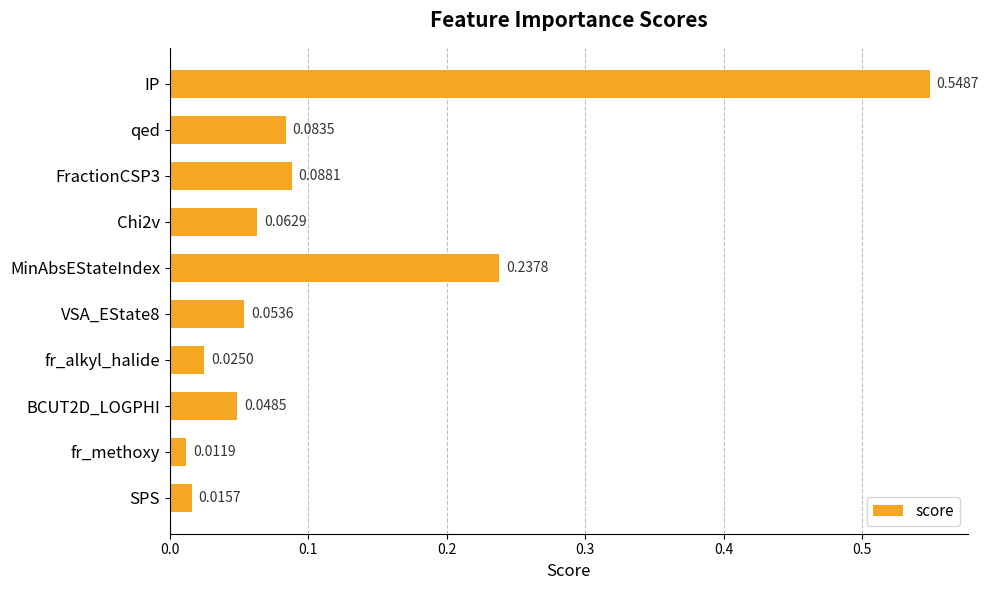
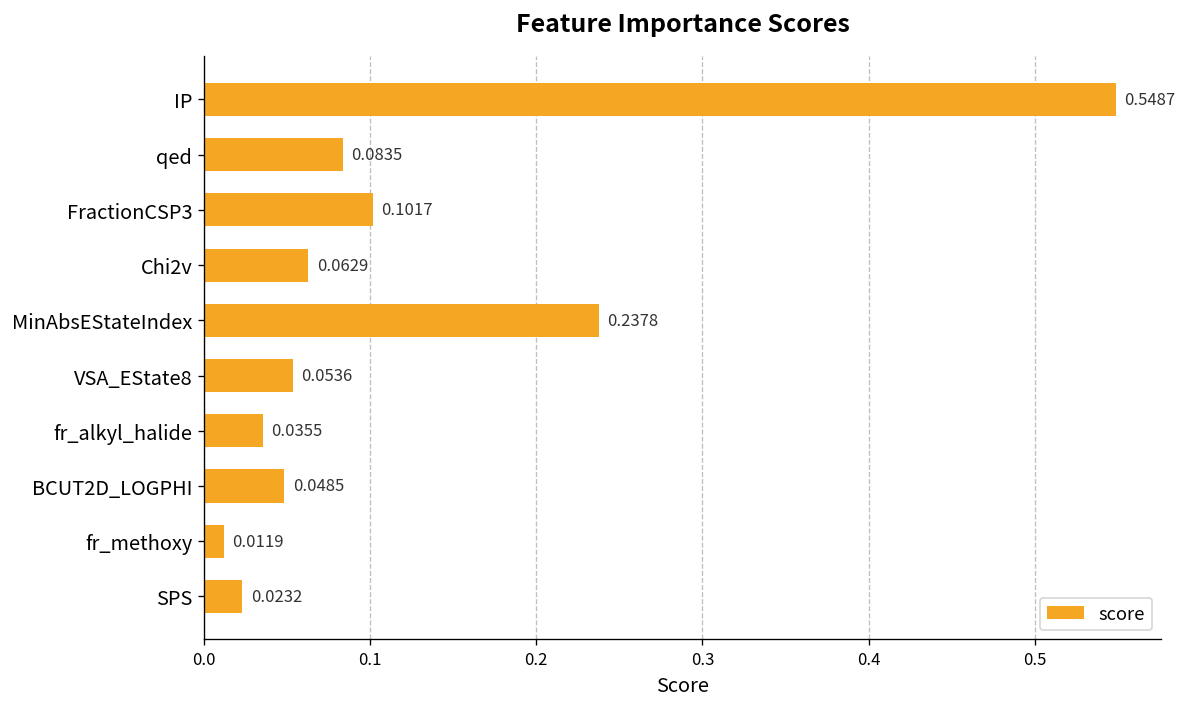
  {
    "IP": 0.5487,
    "qed": 0.0835,
-   "FractionCSP3": 0.0881,
+   "FractionCSP3": 0.1017,
    "Chi2v": 0.0629,
    "MinAbsEStateIndex": 0.2378,
    "VSA_EState8": 0.0536,
-   "fr_alkyl_halide": 0.0250,
+   "fr_alkyl_halide": 0.0355,
    "BCUT2D_LOGPHI": 0.0485,
    "fr_methoxy": 0.0119,
-   "SPS": 0.0157
+   "SPS": 0.0232
  }
